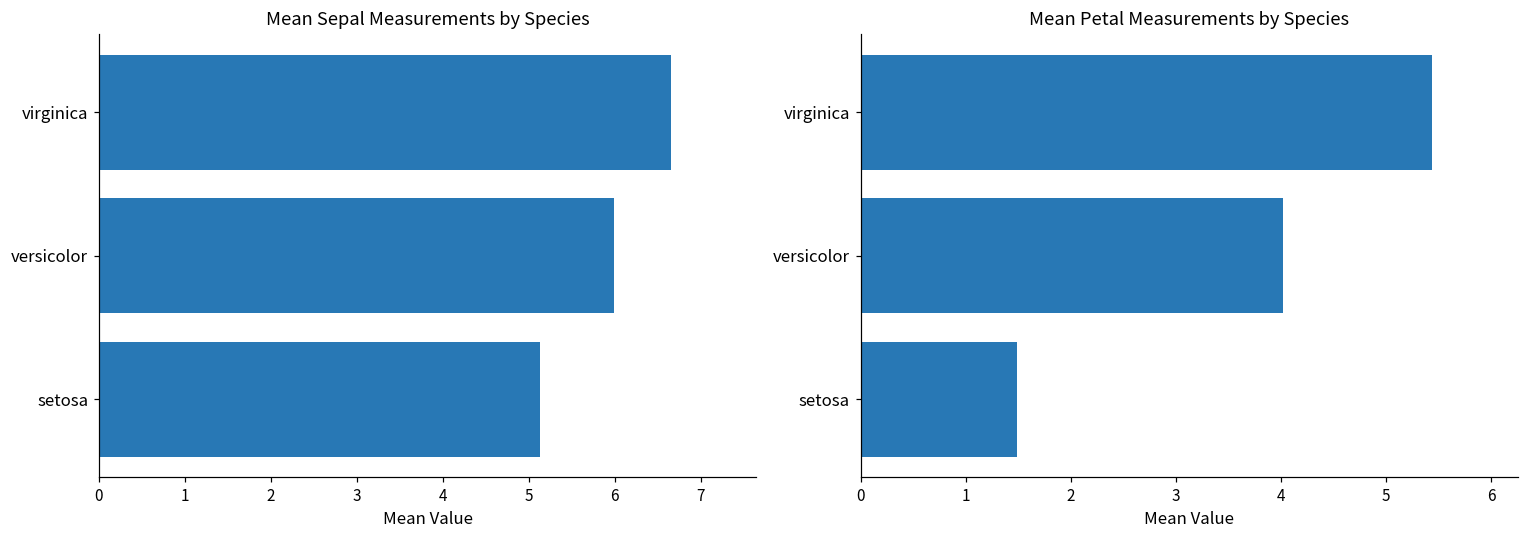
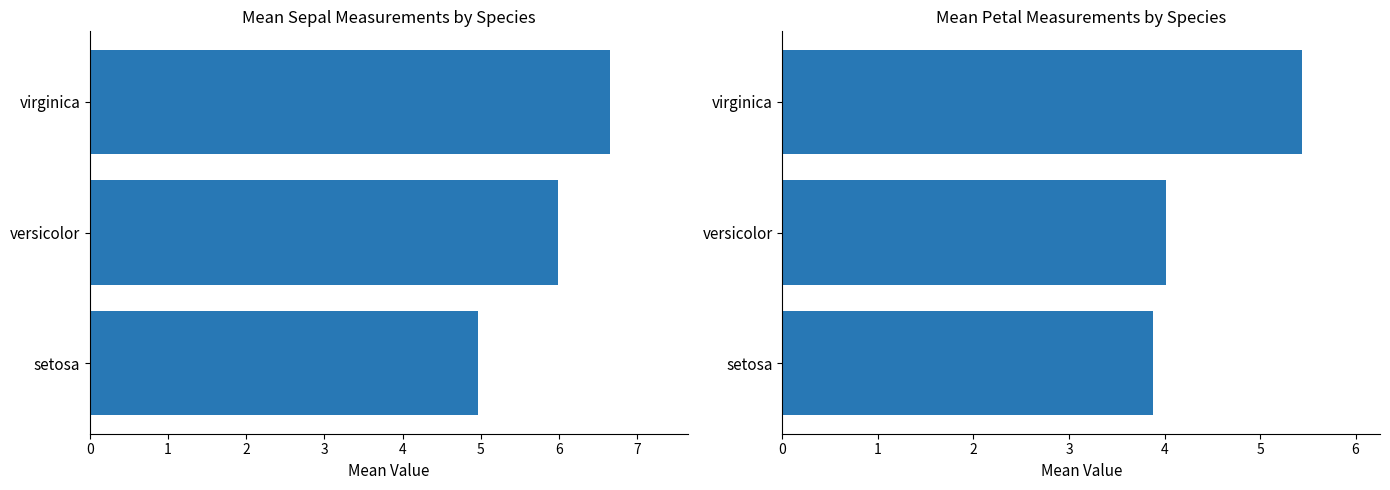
  {
    "Mean Sepal Measurements by Species": {
      "virginica": 6.7,
      "versicolor": 6.0,
-     "setosa": 5.1
+     "setosa": 5.0
    },
    "Mean Petal Measurements by Species": {
      "virginica": 5.4,
      "versicolor": 4.0,
-     "setosa": 1.5
+     "setosa": 3.9
    }
  }
